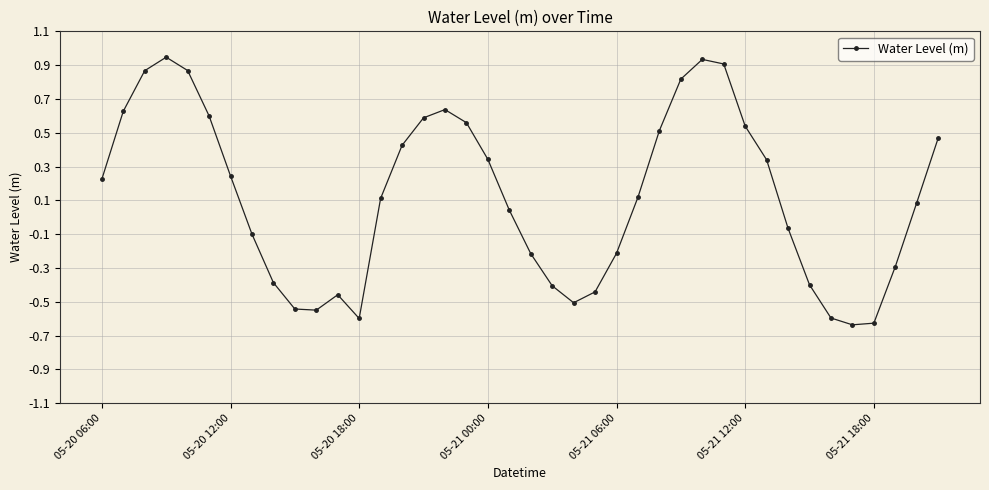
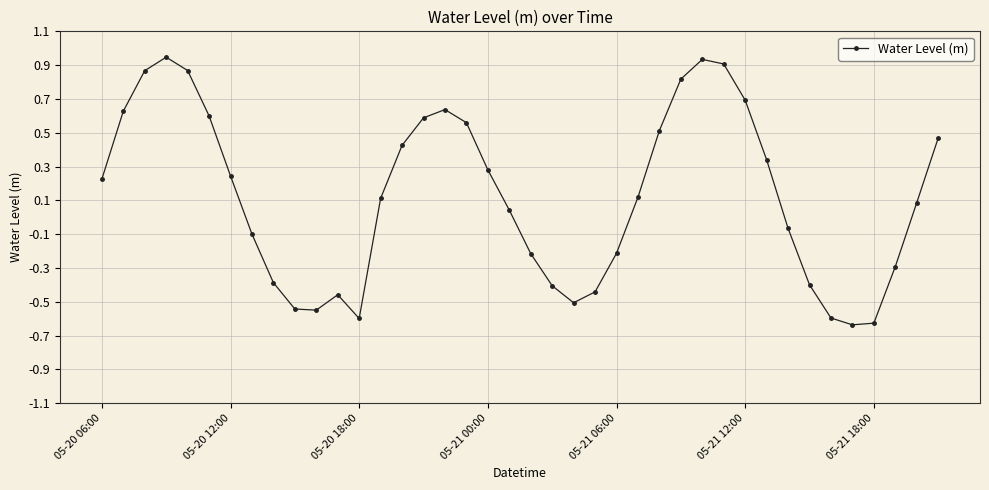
  {
    "05-20 06:00": 0.23,
    "05-20 12:00": 0.24,
    "05-20 18:00": -0.60,
-   "05-21 00:00": 0.34,
+   "05-21 00:00": 0.28,
    "05-21 06:00": -0.21,
-   "05-21 12:00": 0.54,
+   "05-21 12:00": 0.69,
    "05-21 18:00": -0.63
  }
